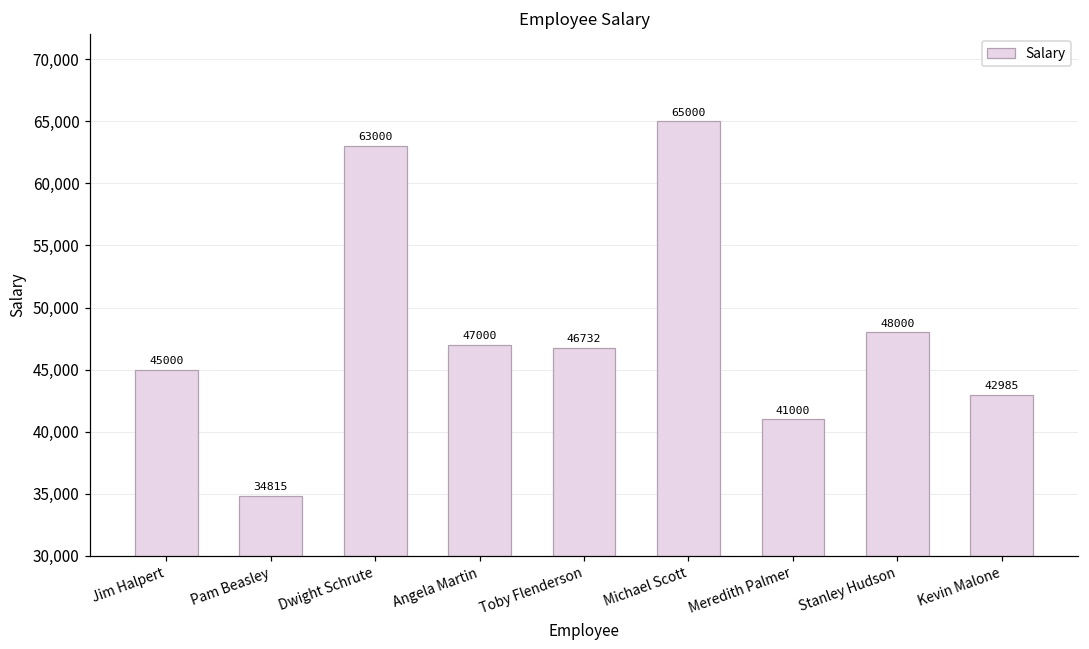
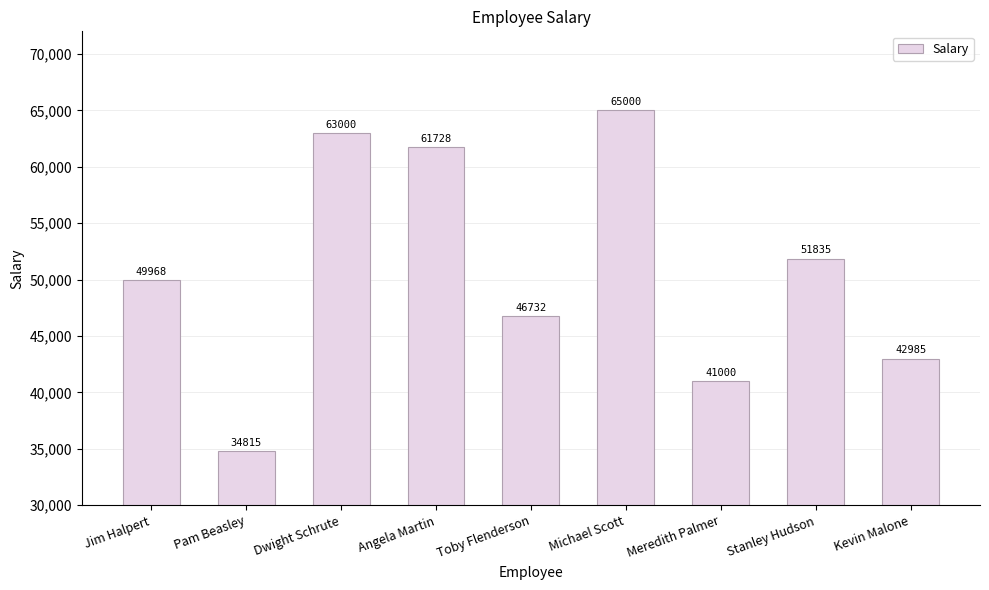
  {
-   "Jim Halpert": 45000,
+   "Jim Halpert": 49968,
    "Pam Beasley": 34815,
    "Dwight Schrute": 63000,
-   "Angela Martin": 47000,
+   "Angela Martin": 61728,
    "Toby Flenderson": 46732,
    "Michael Scott": 65000,
    "Meredith Palmer": 41000,
-   "Stanley Hudson": 48000,
+   "Stanley Hudson": 51835,
    "Kevin Malone": 42985
  }
